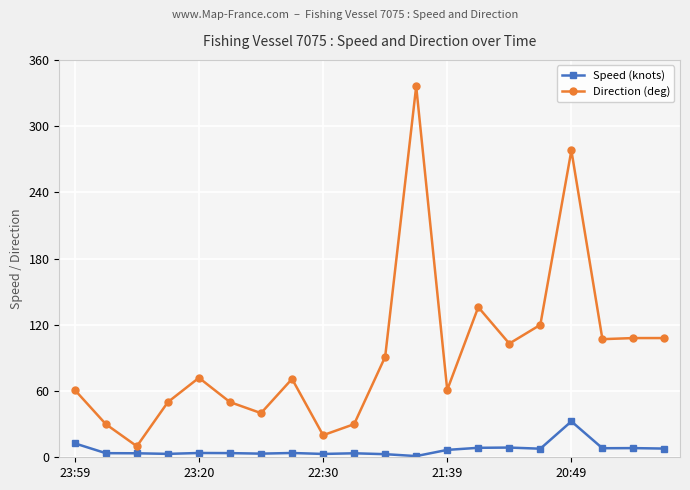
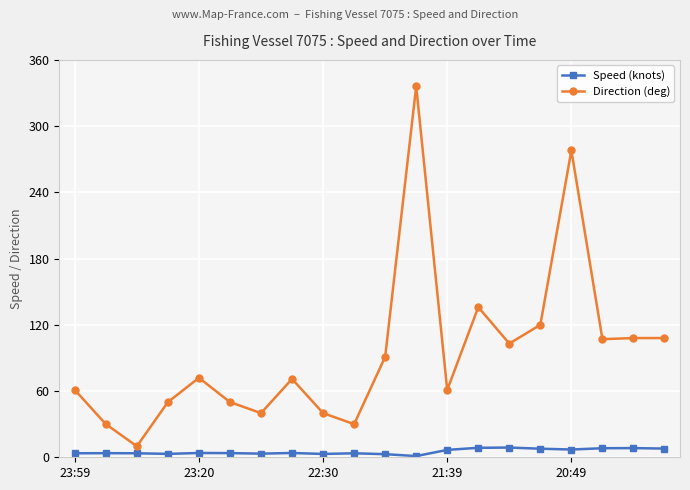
  {
    "Speed (knots)": {
-     "23:59": 13,
+     "23:59": 4,
      "23:20": 4,
      "22:30": 3,
      "21:39": 7,
-     "20:49": 33
+     "20:49": 7
    },
    "Direction (deg)": {
      "23:59": 61,
      "23:20": 72,
-     "22:30": 20,
+     "22:30": 40,
      "21:39": 61,
      "20:49": 278
    }
  }
